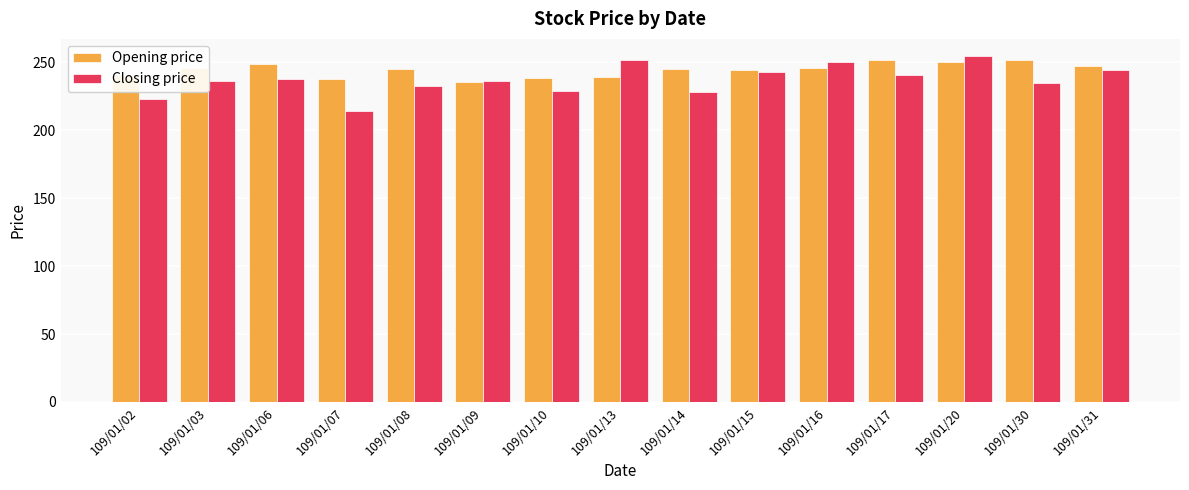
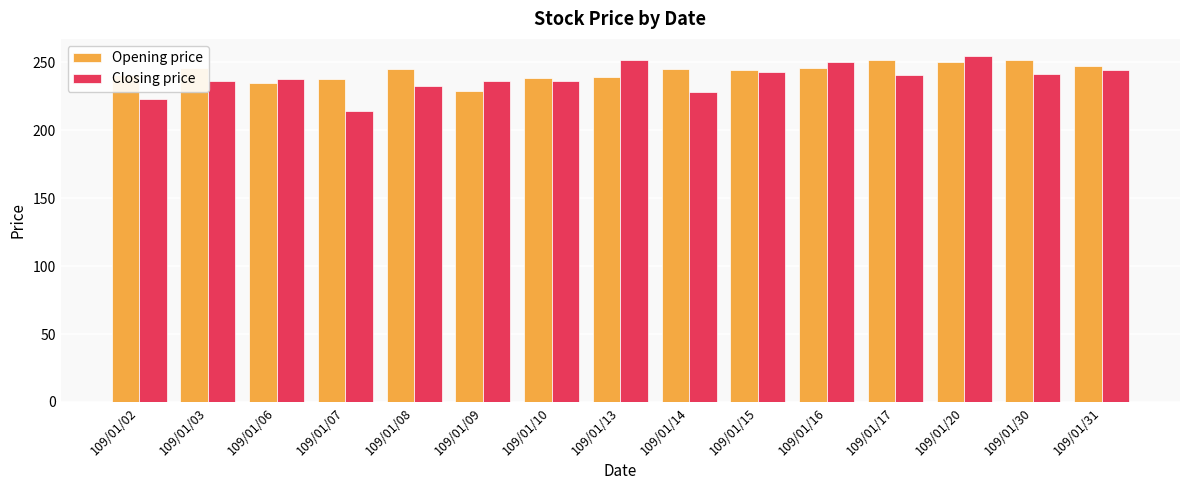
  {
    "Opening price": {
-     "109/01/06": 249,
+     "109/01/06": 235,
      "109/01/07": 238,
      "109/01/08": 245,
-     "109/01/09": 236,
+     "109/01/09": 229,
      "109/01/10": 239,
      "109/01/13": 240,
      "109/01/14": 245,
      "109/01/15": 244,
      "109/01/16": 246,
      "109/01/17": 252,
      "109/01/20": 250,
      "109/01/30": 252,
      "109/01/31": 248
    },
    "Closing price": {
      "109/01/02": 223,
      "109/01/03": 236,
      "109/01/06": 238,
      "109/01/07": 214,
      "109/01/08": 233,
      "109/01/09": 237,
-     "109/01/10": 229,
+     "109/01/10": 236,
      "109/01/13": 252,
      "109/01/14": 228,
      "109/01/15": 243,
      "109/01/16": 250,
      "109/01/17": 241,
      "109/01/20": 255,
-     "109/01/30": 234,
+     "109/01/30": 242,
      "109/01/31": 244
    }
  }
